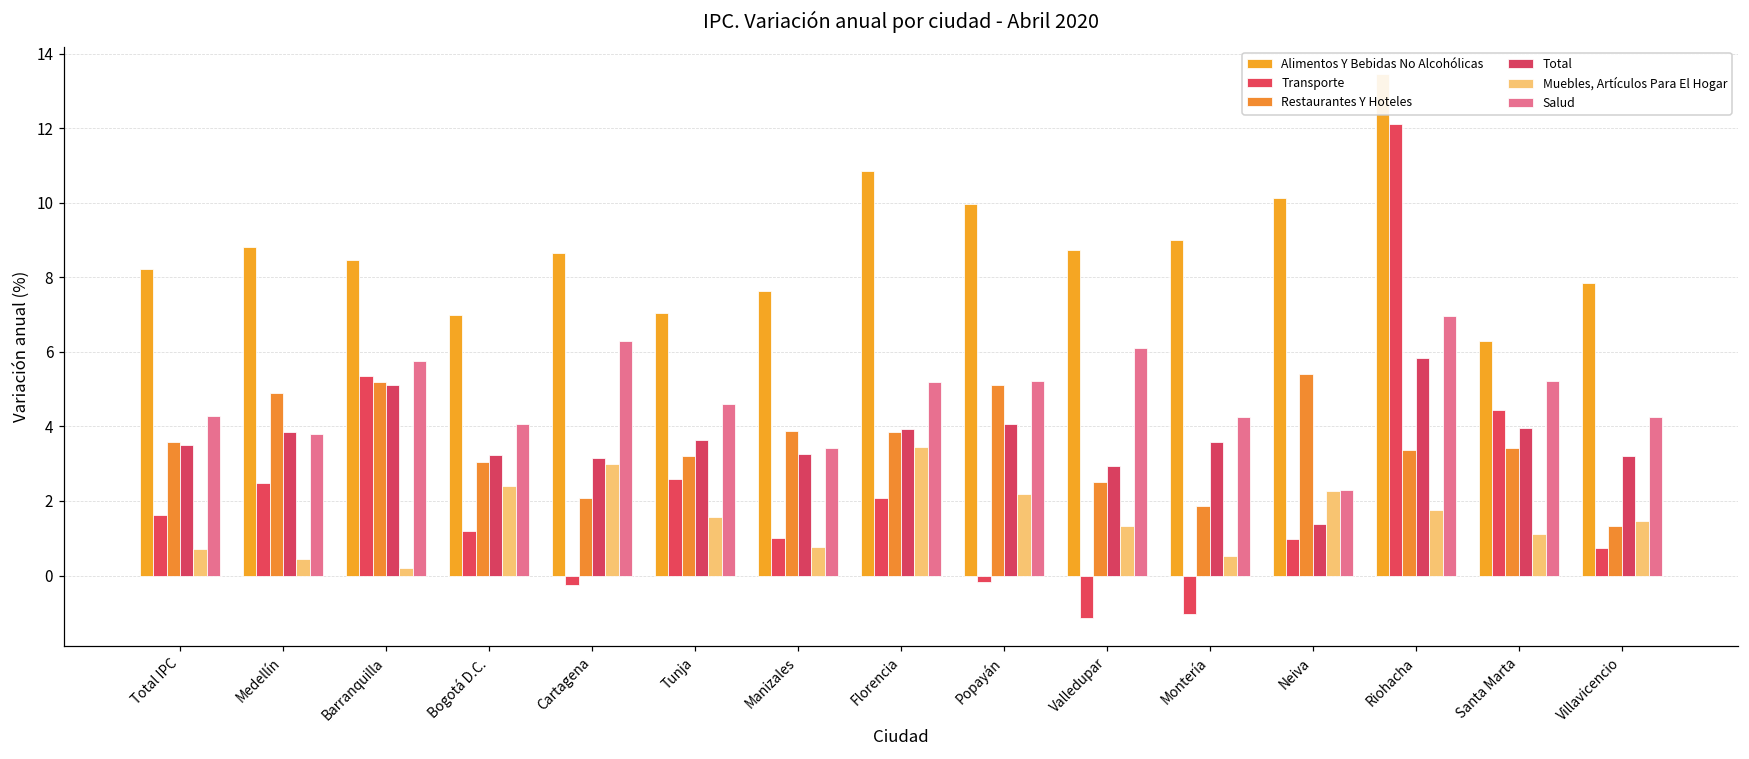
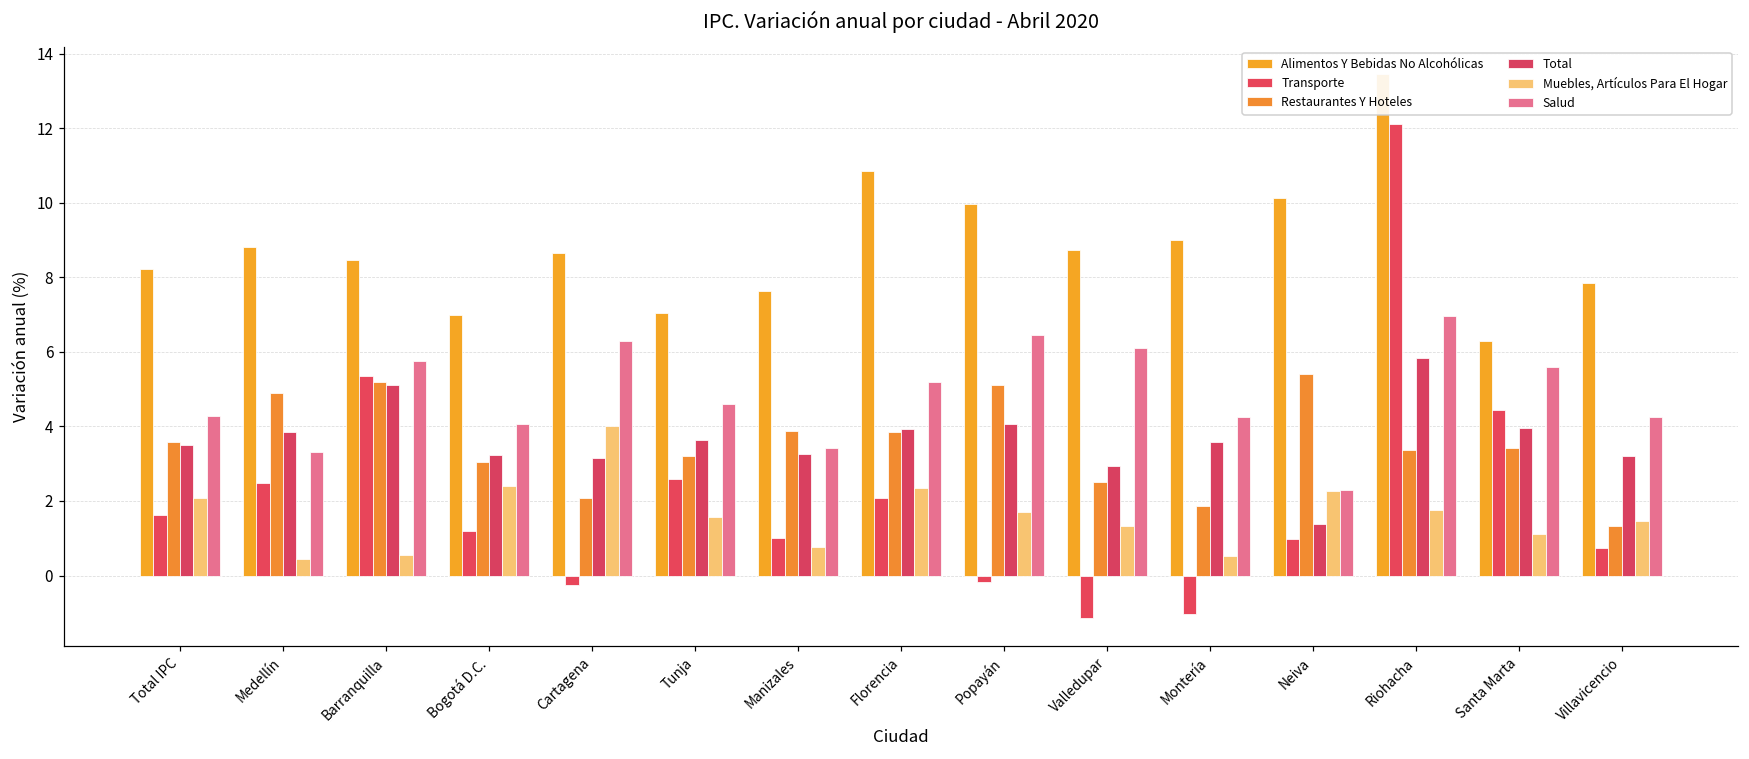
  {
    "Muebles, Artículos Para El Hogar": {
-     "Total IPC": 0.7,
+     "Total IPC": 2.1,
      "Medellín": 0.4,
-     "Barranquilla": 0.2,
+     "Barranquilla": 0.6,
      "Bogotá D.C.": 2.4,
-     "Cartagena": 3,
+     "Cartagena": 4,
      "Tunja": 1.6,
      "Manizales": 0.8,
-     "Florencia": 3.4,
-     "Popayán": 2.2,
+     "Florencia": 2.3,
+     "Popayán": 1.7,
      "Valledupar": 1.3,
      "Montería": 0.5,
      "Neiva": 2.3,
      "Riohacha": 1.8,
      "Santa Marta": 1.1,
      "Villavicencio": 1.5
    },
    "Salud": {
      "Total IPC": 4.3,
-     "Medellín": 3.8,
+     "Medellín": 3.3,
      "Barranquilla": 5.8,
      "Bogotá D.C.": 4.1,
      "Cartagena": 6.3,
      "Tunja": 4.6,
      "Manizales": 3.4,
      "Florencia": 5.2,
-     "Popayán": 5.2,
+     "Popayán": 6.4,
      "Valledupar": 6.1,
      "Montería": 4.3,
      "Neiva": 2.3,
      "Riohacha": 7.0,
-     "Santa Marta": 5.2,
+     "Santa Marta": 5.6,
      "Villavicencio": 4.3
    }
  }
